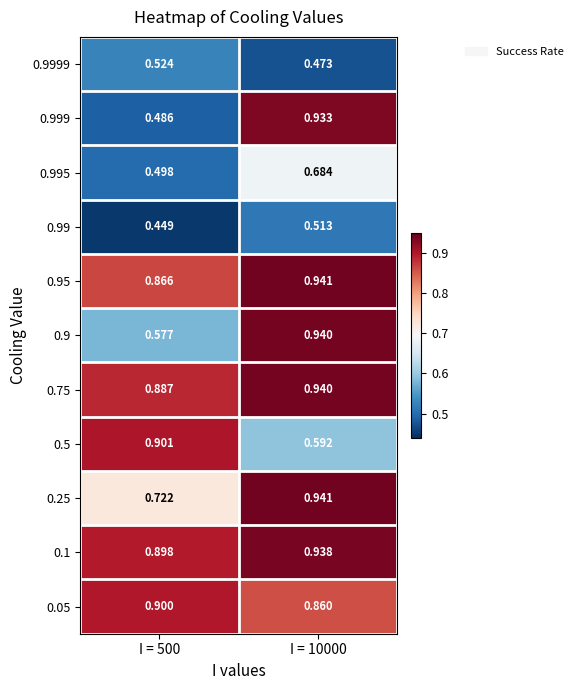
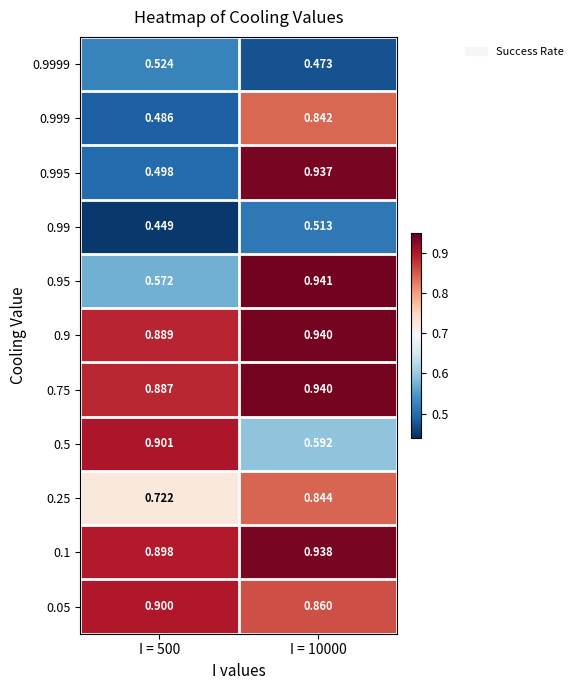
  {
    "0.9999": {
      "I = 500": 0.524,
      "I = 10000": 0.473
    },
    "0.999": {
      "I = 500": 0.486,
-     "I = 10000": 0.933
+     "I = 10000": 0.842
    },
    "0.995": {
      "I = 500": 0.498,
-     "I = 10000": 0.684
+     "I = 10000": 0.937
    },
    "0.99": {
      "I = 500": 0.449,
      "I = 10000": 0.513
    },
    "0.95": {
-     "I = 500": 0.866,
+     "I = 500": 0.572,
      "I = 10000": 0.941
    },
    "0.9": {
-     "I = 500": 0.577,
+     "I = 500": 0.889,
      "I = 10000": 0.940
    },
    "0.75": {
      "I = 500": 0.887,
      "I = 10000": 0.940
    },
    "0.5": {
      "I = 500": 0.901,
      "I = 10000": 0.592
    },
    "0.25": {
      "I = 500": 0.722,
-     "I = 10000": 0.941
+     "I = 10000": 0.844
    },
    "0.1": {
      "I = 500": 0.898,
      "I = 10000": 0.938
    },
    "0.05": {
      "I = 500": 0.900,
      "I = 10000": 0.860
    }
  }
